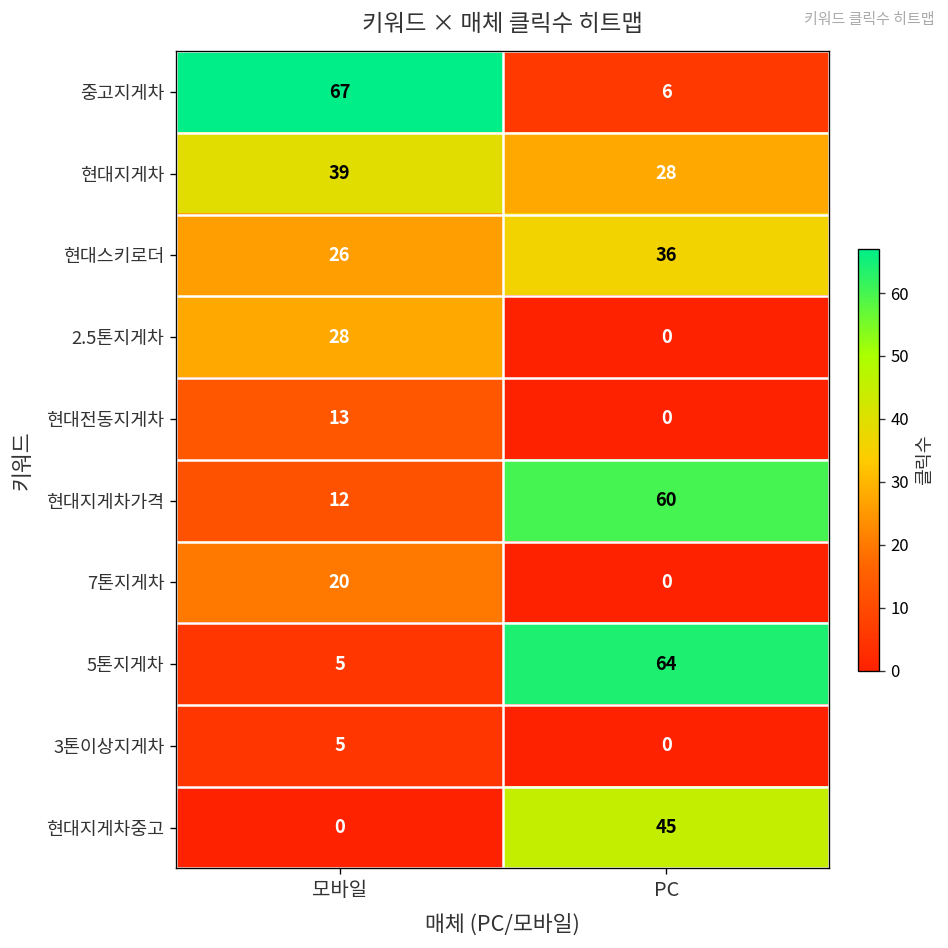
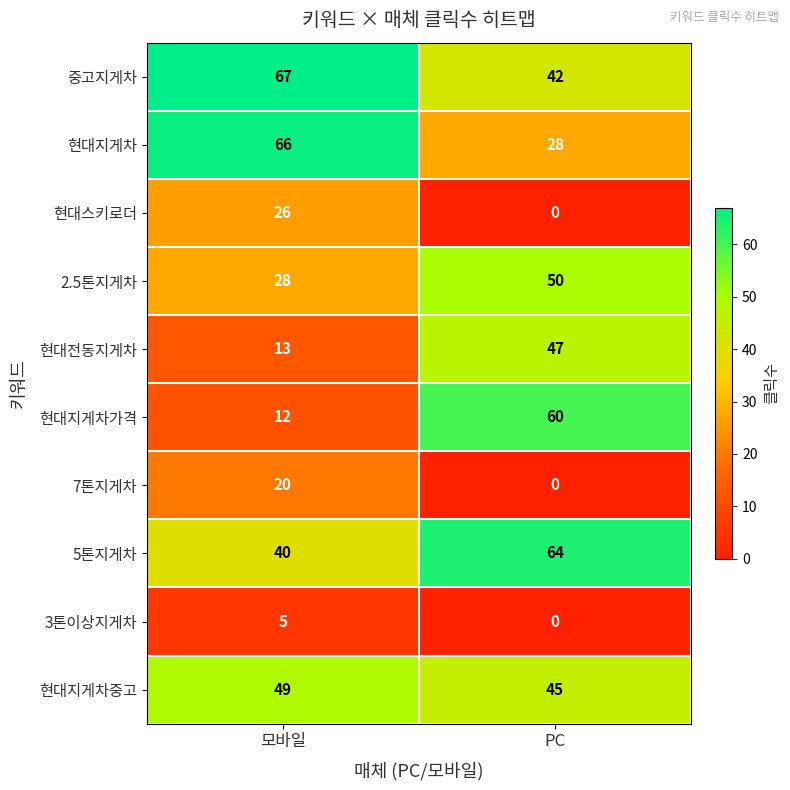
  {
    "중고지게차": {
      "모바일": 67,
-     "PC": 6
+     "PC": 42
    },
    "현대지게차": {
-     "모바일": 39,
+     "모바일": 66,
      "PC": 28
    },
    "현대스키로더": {
      "모바일": 26,
-     "PC": 36
+     "PC": 0
    },
    "2.5톤지게차": {
      "모바일": 28,
-     "PC": 0
+     "PC": 50
    },
    "현대전동지게차": {
      "모바일": 13,
-     "PC": 0
+     "PC": 47
    },
    "현대지게차가격": {
      "모바일": 12,
      "PC": 60
    },
    "7톤지게차": {
      "모바일": 20,
      "PC": 0
    },
    "5톤지게차": {
-     "모바일": 5,
+     "모바일": 40,
      "PC": 64
    },
    "3톤이상지게차": {
      "모바일": 5,
      "PC": 0
    },
    "현대지게차중고": {
-     "모바일": 0,
+     "모바일": 49,
      "PC": 45
    }
  }
